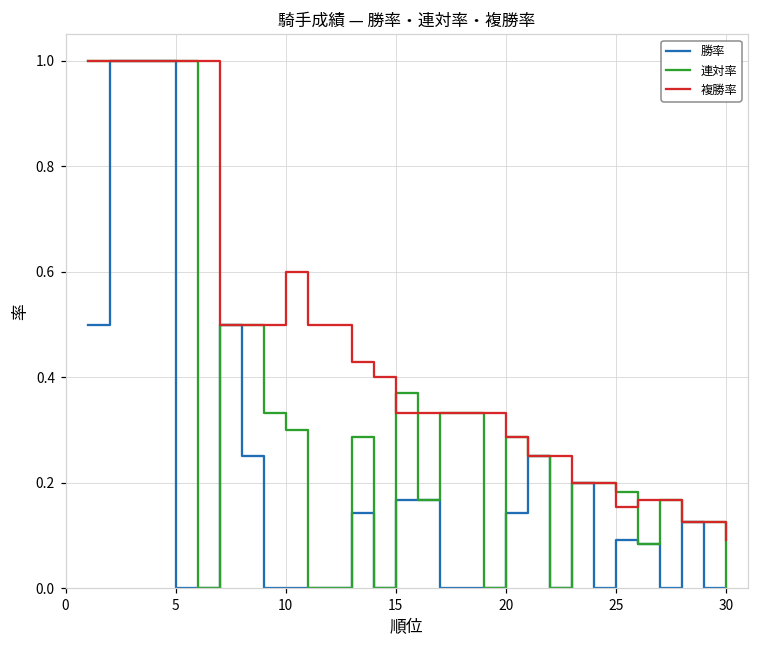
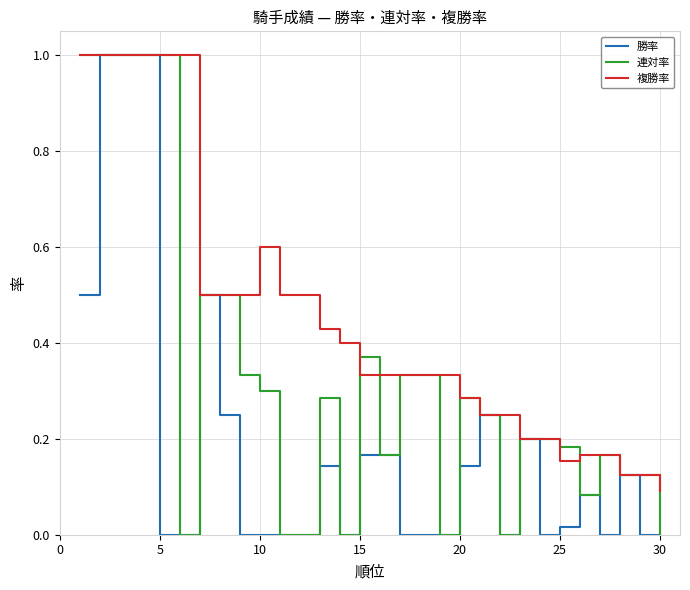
  {
    "勝率": {
      "5": 0.00,
      "10": 0.00,
      "15": 0.17,
      "20": 0.14,
-     "25": 0.09
+     "25": 0.02
    },
    "連対率": {
      "10": 0.30,
      "15": 0.37,
      "25": 0.18
    },
    "複勝率": {
      "10": 0.60,
      "15": 0.33,
      "25": 0.15,
      "30": 0.09
    }
  }
